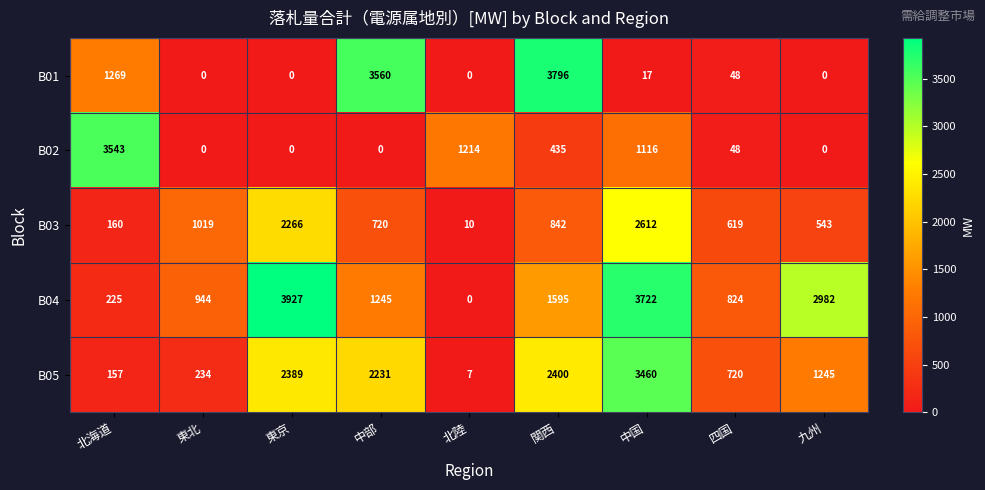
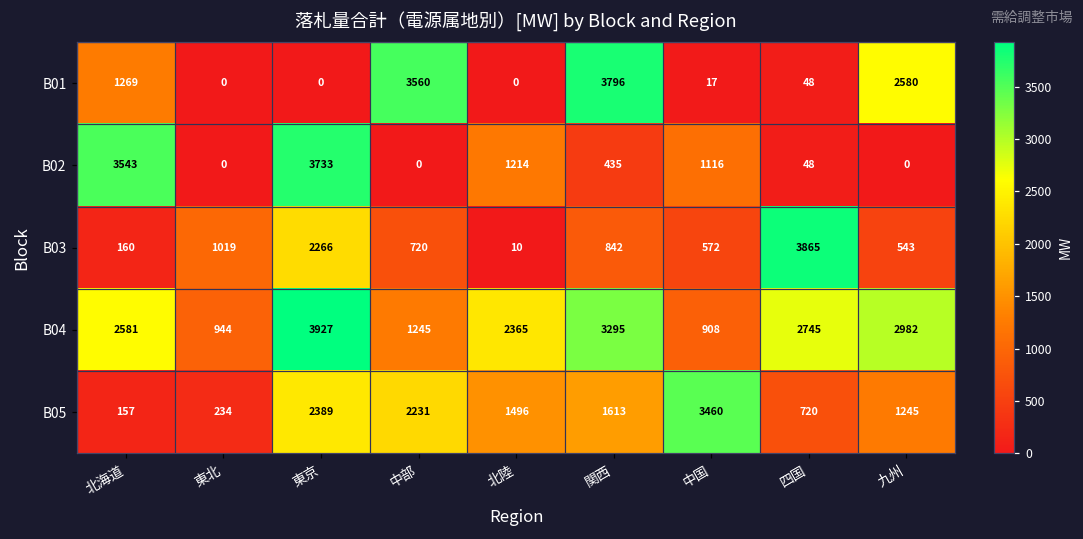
  {
    "B01": {
      "北海道": 1269,
      "東北": 0,
      "東京": 0,
      "中部": 3560,
      "北陸": 0,
      "関西": 3796,
      "中国": 17,
      "四国": 48,
-     "九州": 0
+     "九州": 2580
    },
    "B02": {
      "北海道": 3543,
      "東北": 0,
-     "東京": 0,
+     "東京": 3733,
      "中部": 0,
      "北陸": 1214,
      "関西": 435,
      "中国": 1116,
      "四国": 48,
      "九州": 0
    },
    "B03": {
      "北海道": 160,
      "東北": 1019,
      "東京": 2266,
      "中部": 720,
      "北陸": 10,
      "関西": 842,
-     "中国": 2612,
-     "四国": 619,
+     "中国": 572,
+     "四国": 3865,
      "九州": 543
    },
    "B04": {
-     "北海道": 225,
+     "北海道": 2581,
      "東北": 944,
      "東京": 3927,
      "中部": 1245,
-     "北陸": 0,
-     "関西": 1595,
-     "中国": 3722,
-     "四国": 824,
+     "北陸": 2365,
+     "関西": 3295,
+     "中国": 908,
+     "四国": 2745,
      "九州": 2982
    },
    "B05": {
      "北海道": 157,
      "東北": 234,
      "東京": 2389,
      "中部": 2231,
-     "北陸": 7,
-     "関西": 2400,
+     "北陸": 1496,
+     "関西": 1613,
      "中国": 3460,
      "四国": 720,
      "九州": 1245
    }
  }
